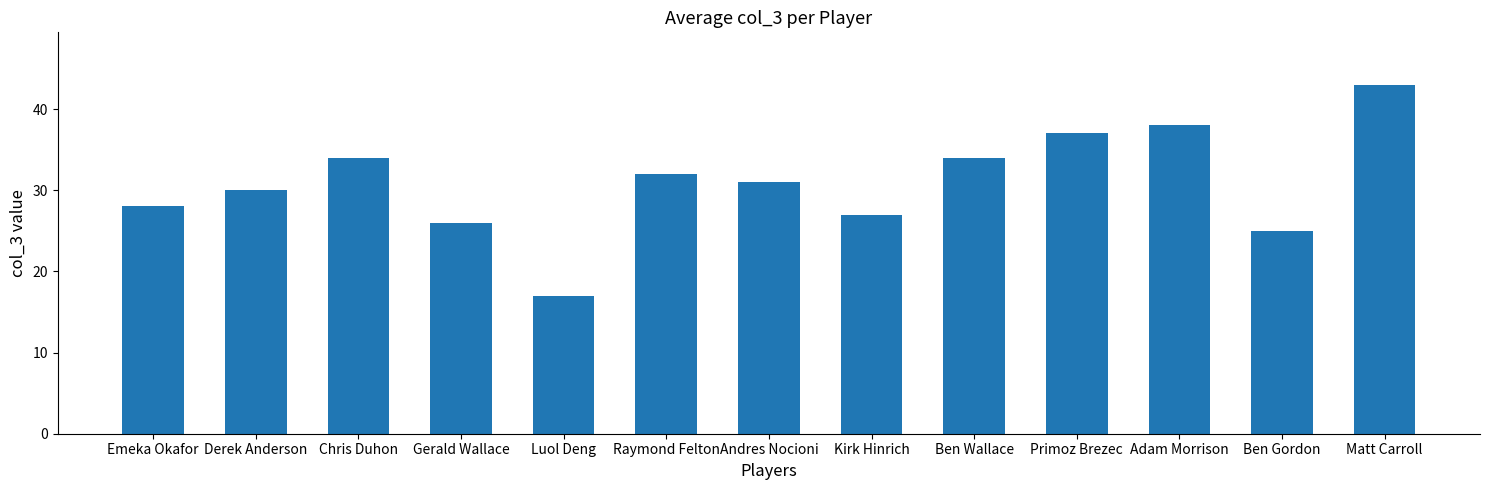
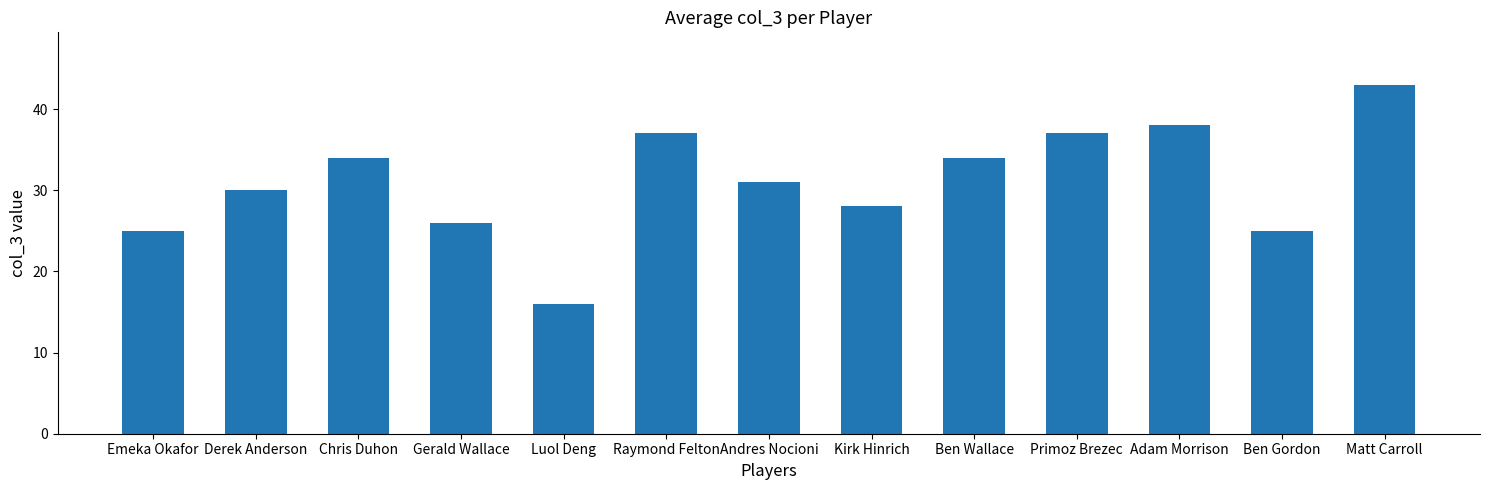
  {
-   "Emeka Okafor": 28,
+   "Emeka Okafor": 25,
    "Derek Anderson": 30,
    "Chris Duhon": 34,
    "Gerald Wallace": 26,
-   "Luol Deng": 17,
-   "Raymond Felton": 32,
+   "Luol Deng": 16,
+   "Raymond Felton": 37,
    "Andres Nocioni": 31,
-   "Kirk Hinrich": 27,
+   "Kirk Hinrich": 28,
    "Ben Wallace": 34,
    "Primoz Brezec": 37,
    "Adam Morrison": 38,
    "Ben Gordon": 25,
    "Matt Carroll": 43
  }
